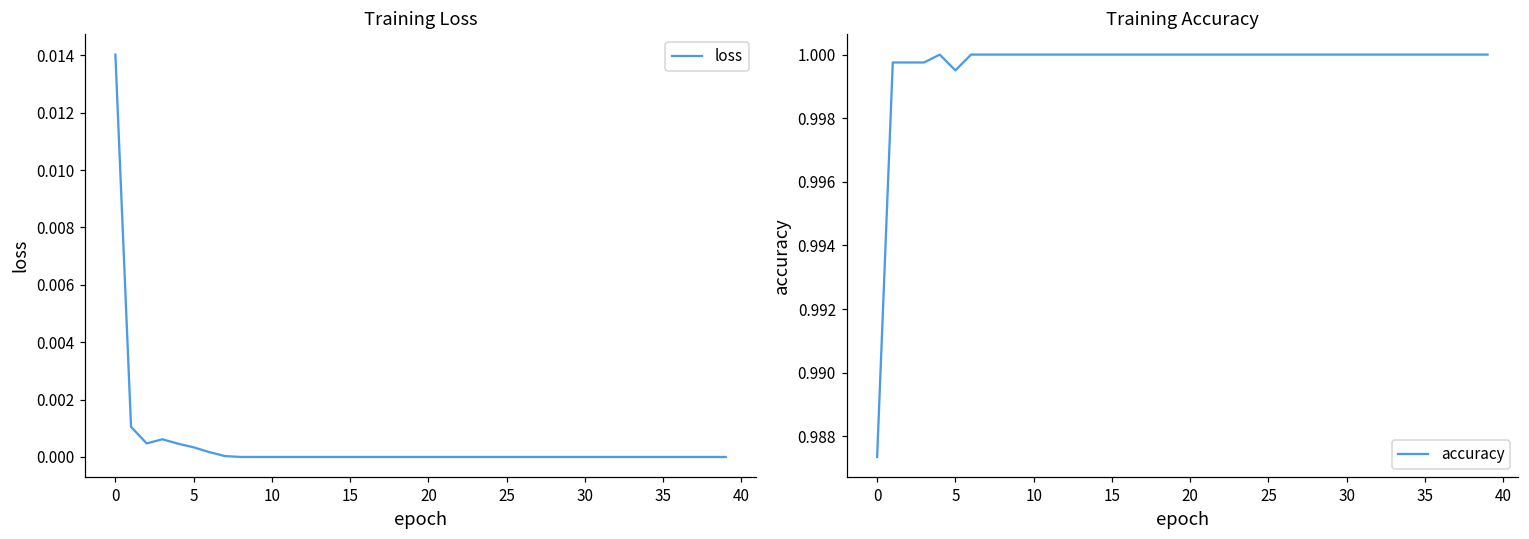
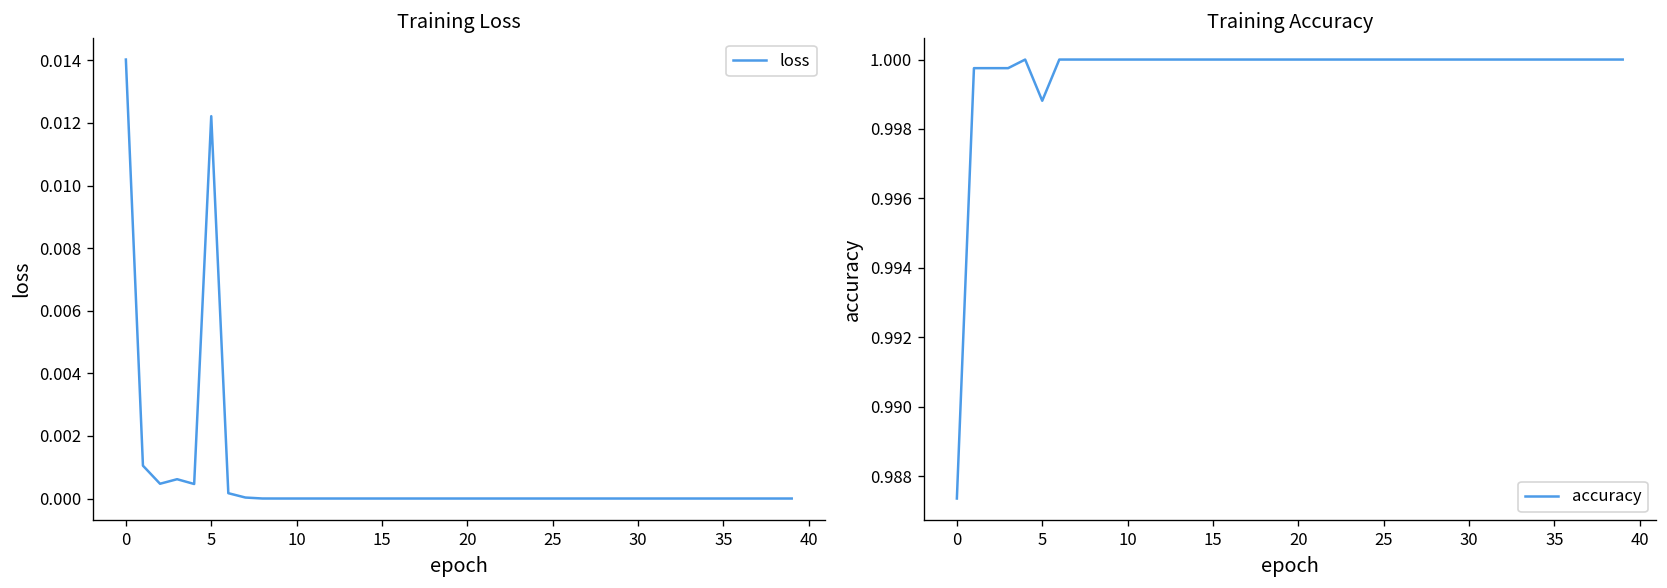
  {
    "Training Loss": {
      "0": 0.0140,
-     "5": 0.0003,
+     "5": 0.0122,
      "10": 0.0000,
      "15": 0.0000,
      "20": 0.0000,
      "25": 0.0000,
      "30": 0.0000,
      "35": 0.0000
    },
    "Training Accuracy": {
      "0": 0.9874,
-     "5": 0.9995,
+     "5": 0.9988,
      "10": 1.0000,
      "15": 1.0000,
      "20": 1.0000,
      "25": 1.0000,
      "30": 1.0000,
      "35": 1.0000
    }
  }
